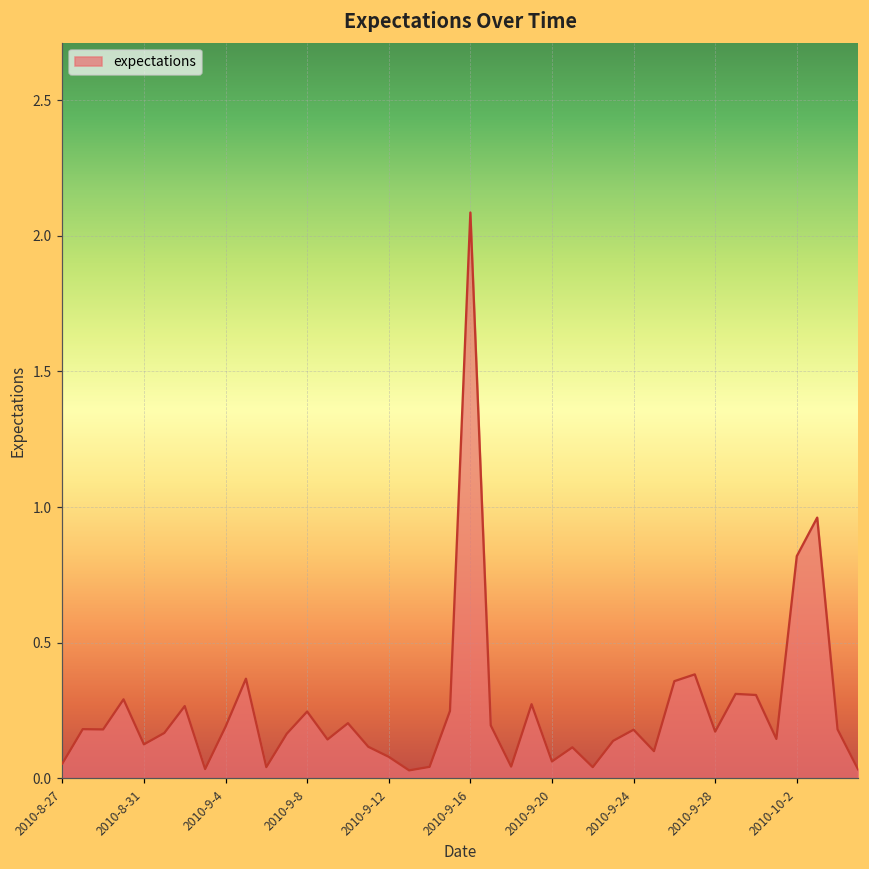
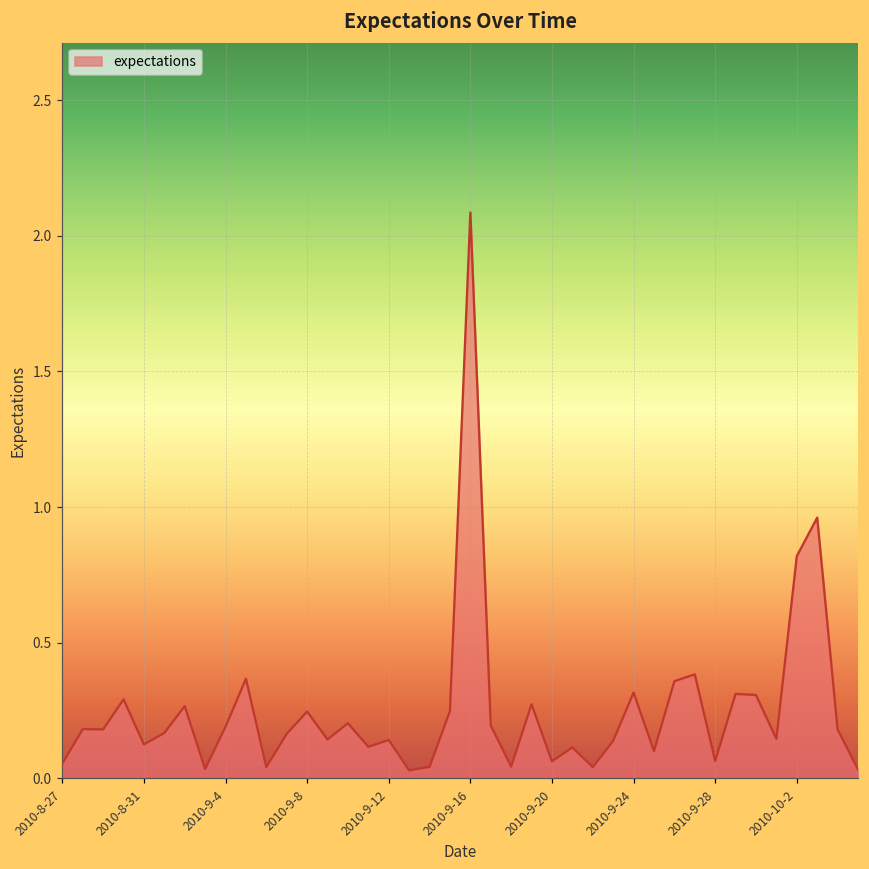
  {
    "2010-8-27": 0.05,
    "2010-8-31": 0.13,
    "2010-9-4": 0.19,
    "2010-9-8": 0.25,
-   "2010-9-12": 0.08,
+   "2010-9-12": 0.14,
    "2010-9-16": 2.09,
    "2010-9-20": 0.06,
-   "2010-9-24": 0.18,
-   "2010-9-28": 0.17,
+   "2010-9-24": 0.32,
+   "2010-9-28": 0.06,
    "2010-10-2": 0.82
  }
